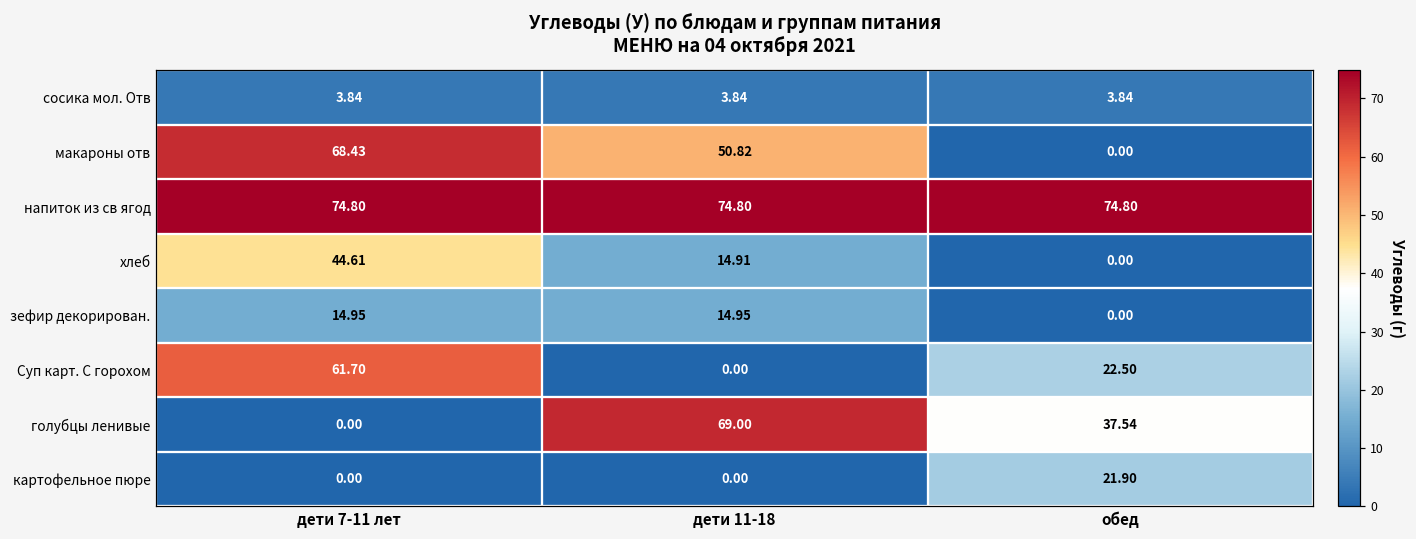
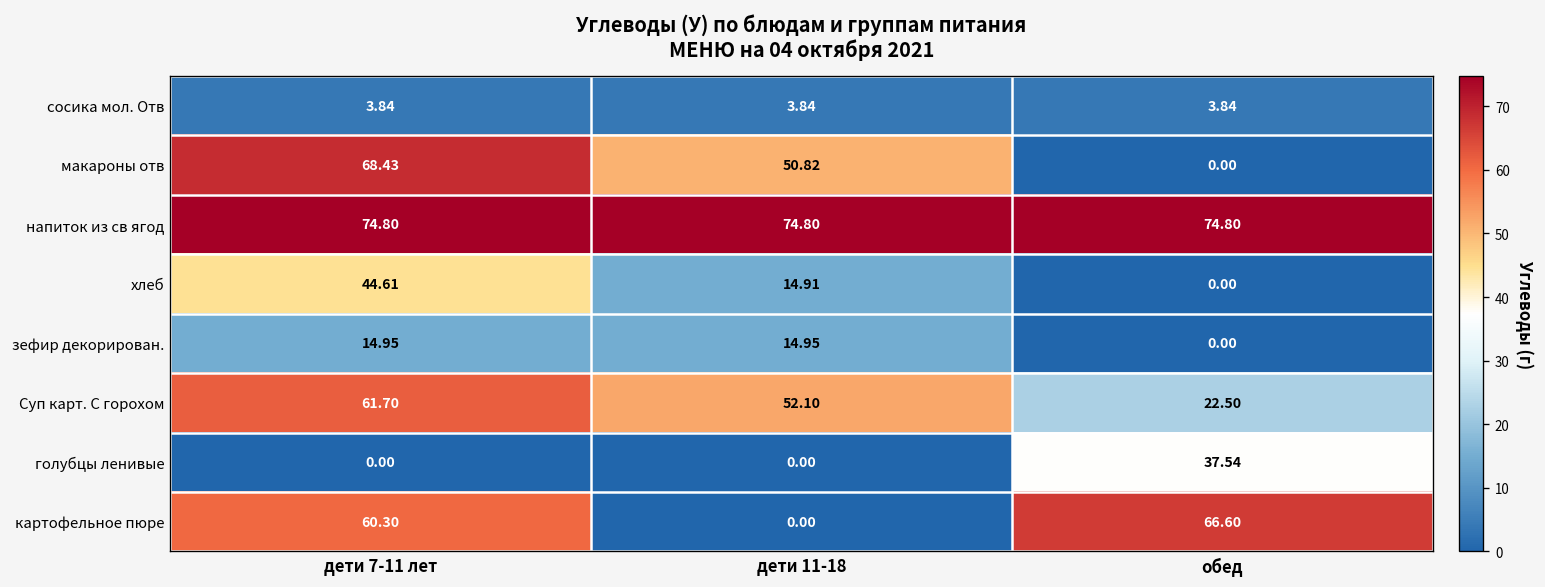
  {
    "сосика мол. Отв": {
      "дети 7-11 лет": 3.84,
      "дети 11-18": 3.84,
      "обед": 3.84
    },
    "макароны отв": {
      "дети 7-11 лет": 68.43,
      "дети 11-18": 50.82,
      "обед": 0.00
    },
    "напиток из св ягод": {
      "дети 7-11 лет": 74.80,
      "дети 11-18": 74.80,
      "обед": 74.80
    },
    "хлеб": {
      "дети 7-11 лет": 44.61,
      "дети 11-18": 14.91,
      "обед": 0.00
    },
    "зефир декорирован.": {
      "дети 7-11 лет": 14.95,
      "дети 11-18": 14.95,
      "обед": 0.00
    },
    "Суп карт. С горохом": {
      "дети 7-11 лет": 61.70,
-     "дети 11-18": 0.00,
+     "дети 11-18": 52.10,
      "обед": 22.50
    },
    "голубцы ленивые": {
      "дети 7-11 лет": 0.00,
-     "дети 11-18": 69.00,
+     "дети 11-18": 0.00,
      "обед": 37.54
    },
    "картофельное пюре": {
-     "дети 7-11 лет": 0.00,
+     "дети 7-11 лет": 60.30,
      "дети 11-18": 0.00,
-     "обед": 21.90
+     "обед": 66.60
    }
  }
